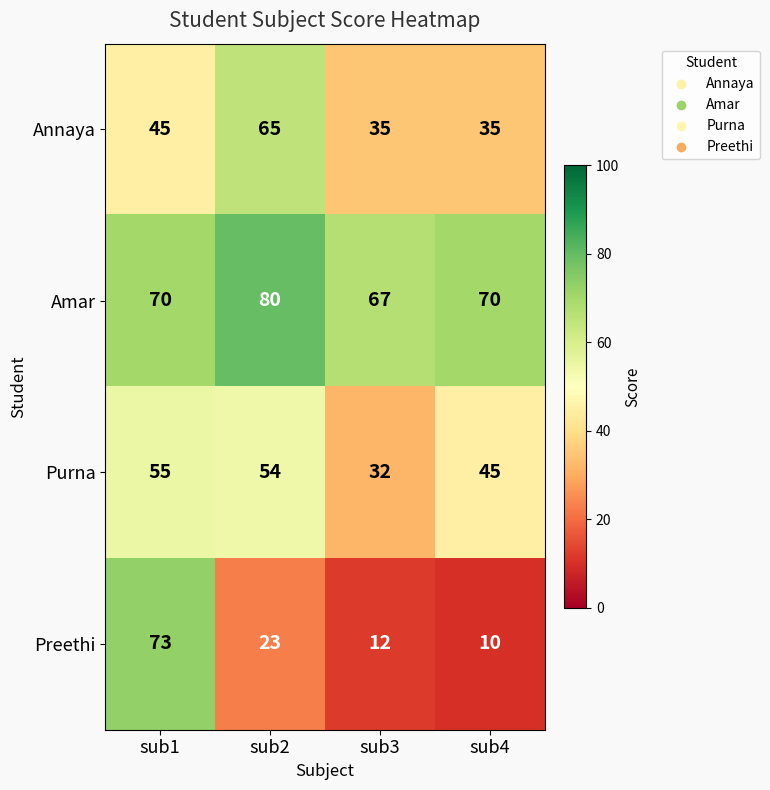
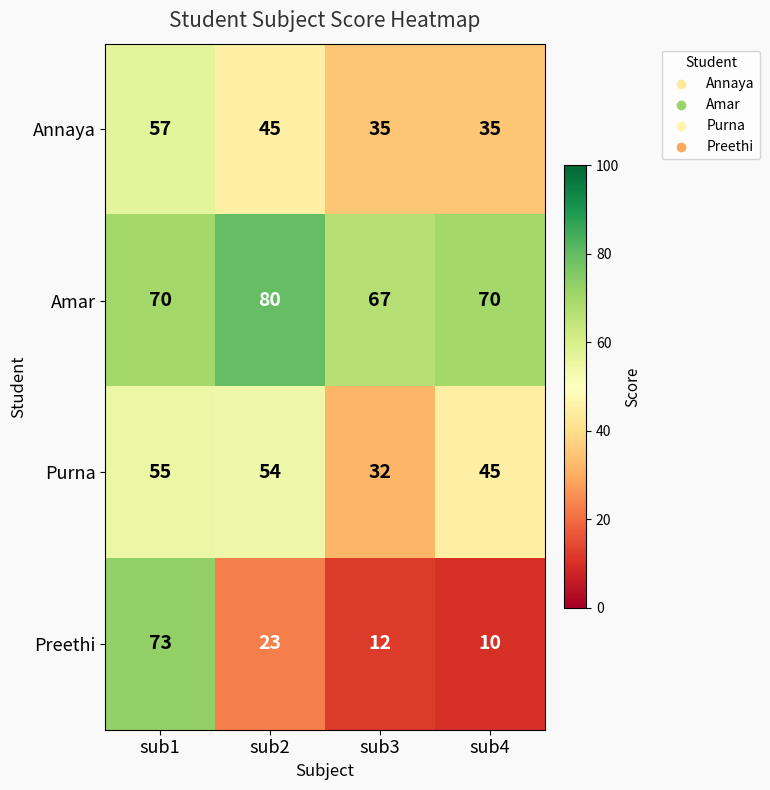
  {
    "Annaya": {
-     "sub1": 45,
-     "sub2": 65,
+     "sub1": 57,
+     "sub2": 45,
      "sub3": 35,
      "sub4": 35
    },
    "Amar": {
      "sub1": 70,
      "sub2": 80,
      "sub3": 67,
      "sub4": 70
    },
    "Purna": {
      "sub1": 55,
      "sub2": 54,
      "sub3": 32,
      "sub4": 45
    },
    "Preethi": {
      "sub1": 73,
      "sub2": 23,
      "sub3": 12,
      "sub4": 10
    }
  }
